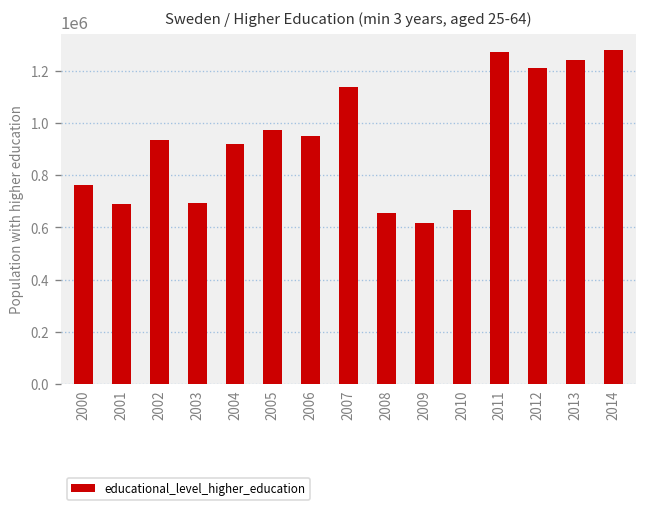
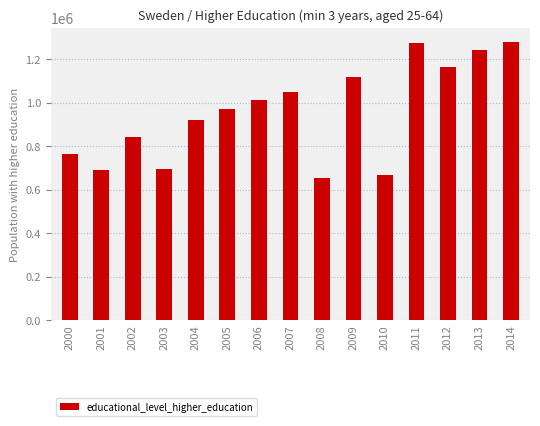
  {
    "2000": 760000,
    "2001": 690000,
-   "2002": 930000,
+   "2002": 840000,
    "2003": 690000,
    "2004": 920000,
    "2005": 970000,
-   "2006": 950000,
-   "2007": 1140000,
+   "2006": 1010000,
+   "2007": 1050000,
    "2008": 650000,
-   "2009": 620000,
+   "2009": 1120000,
    "2010": 670000,
    "2011": 1270000,
-   "2012": 1210000,
+   "2012": 1160000,
    "2013": 1240000,
    "2014": 1280000
  }
